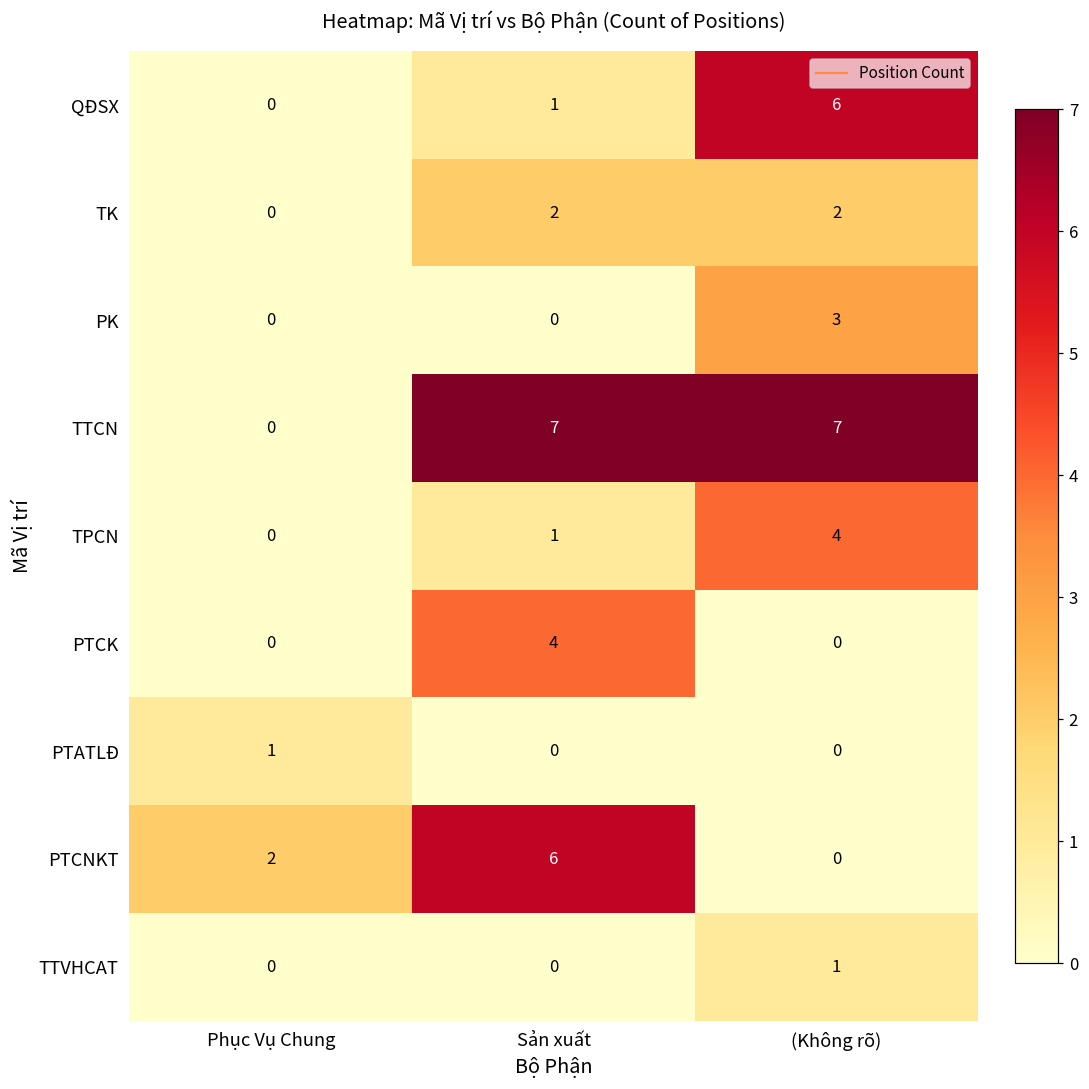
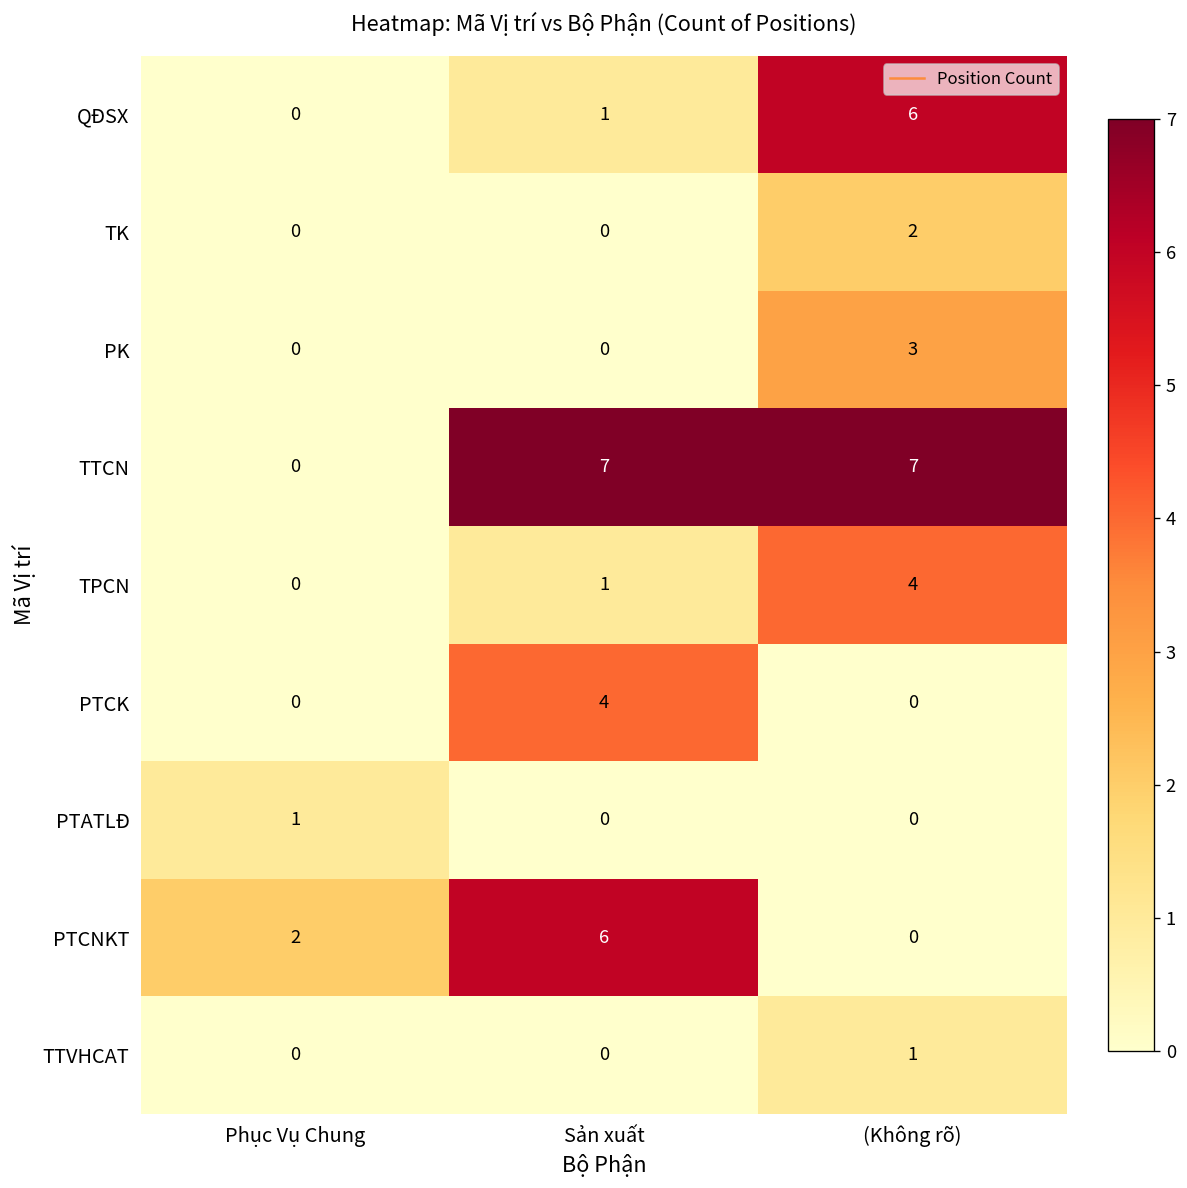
  {
    "QĐSX": {
      "Phục Vụ Chung": 0,
      "Sản xuất": 1,
      "(Không rõ)": 6
    },
    "TK": {
      "Phục Vụ Chung": 0,
-     "Sản xuất": 2,
+     "Sản xuất": 0,
      "(Không rõ)": 2
    },
    "PK": {
      "Phục Vụ Chung": 0,
      "Sản xuất": 0,
      "(Không rõ)": 3
    },
    "TTCN": {
      "Phục Vụ Chung": 0,
      "Sản xuất": 7,
      "(Không rõ)": 7
    },
    "TPCN": {
      "Phục Vụ Chung": 0,
      "Sản xuất": 1,
      "(Không rõ)": 4
    },
    "PTCK": {
      "Phục Vụ Chung": 0,
      "Sản xuất": 4,
      "(Không rõ)": 0
    },
    "PTATLĐ": {
      "Phục Vụ Chung": 1,
      "Sản xuất": 0,
      "(Không rõ)": 0
    },
    "PTCNKT": {
      "Phục Vụ Chung": 2,
      "Sản xuất": 6,
      "(Không rõ)": 0
    },
    "TTVHCAT": {
      "Phục Vụ Chung": 0,
      "Sản xuất": 0,
      "(Không rõ)": 1
    }
  }
